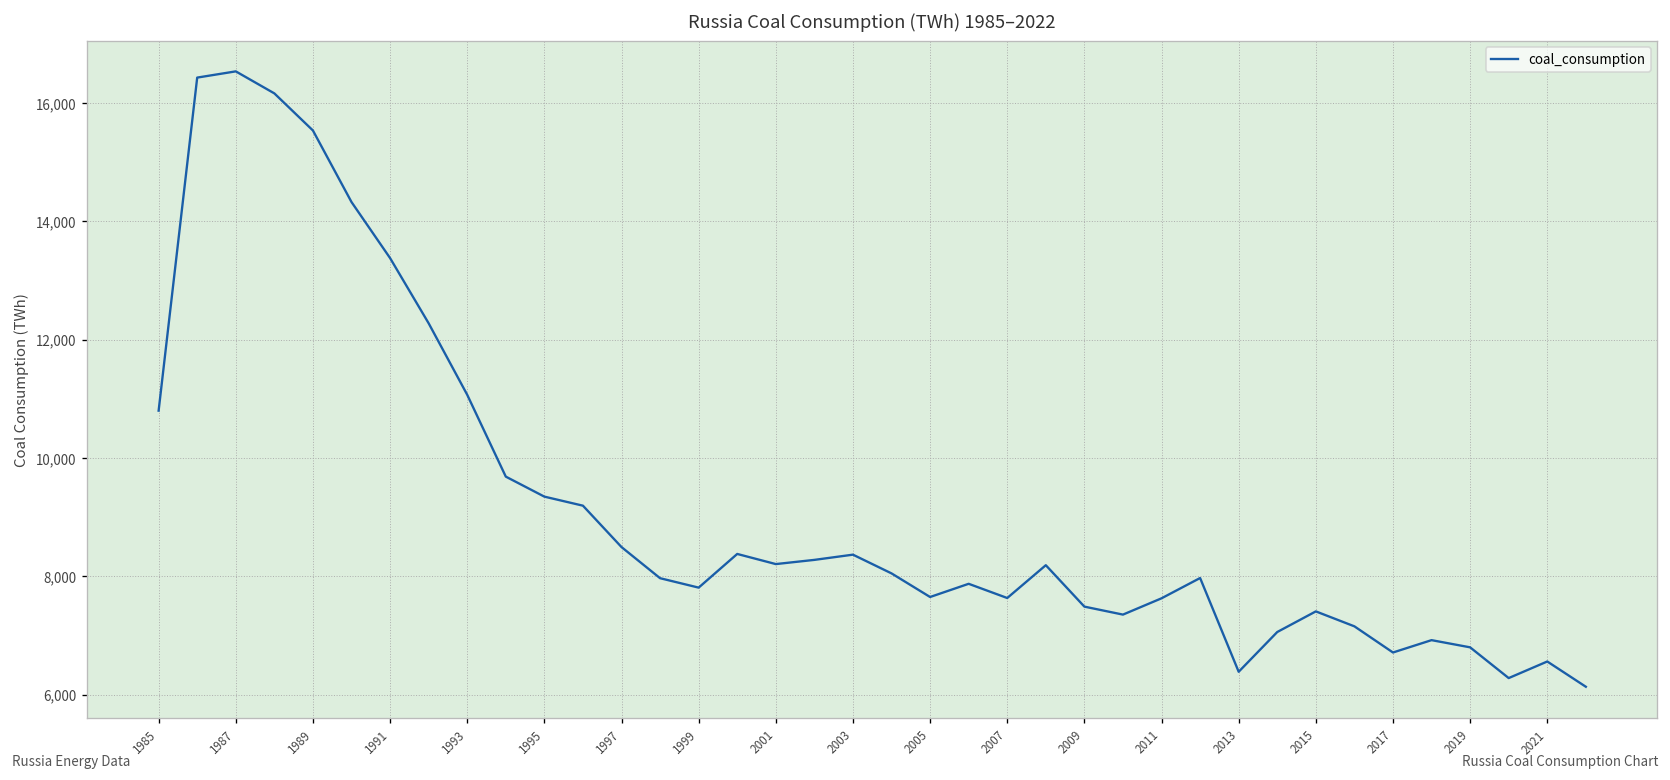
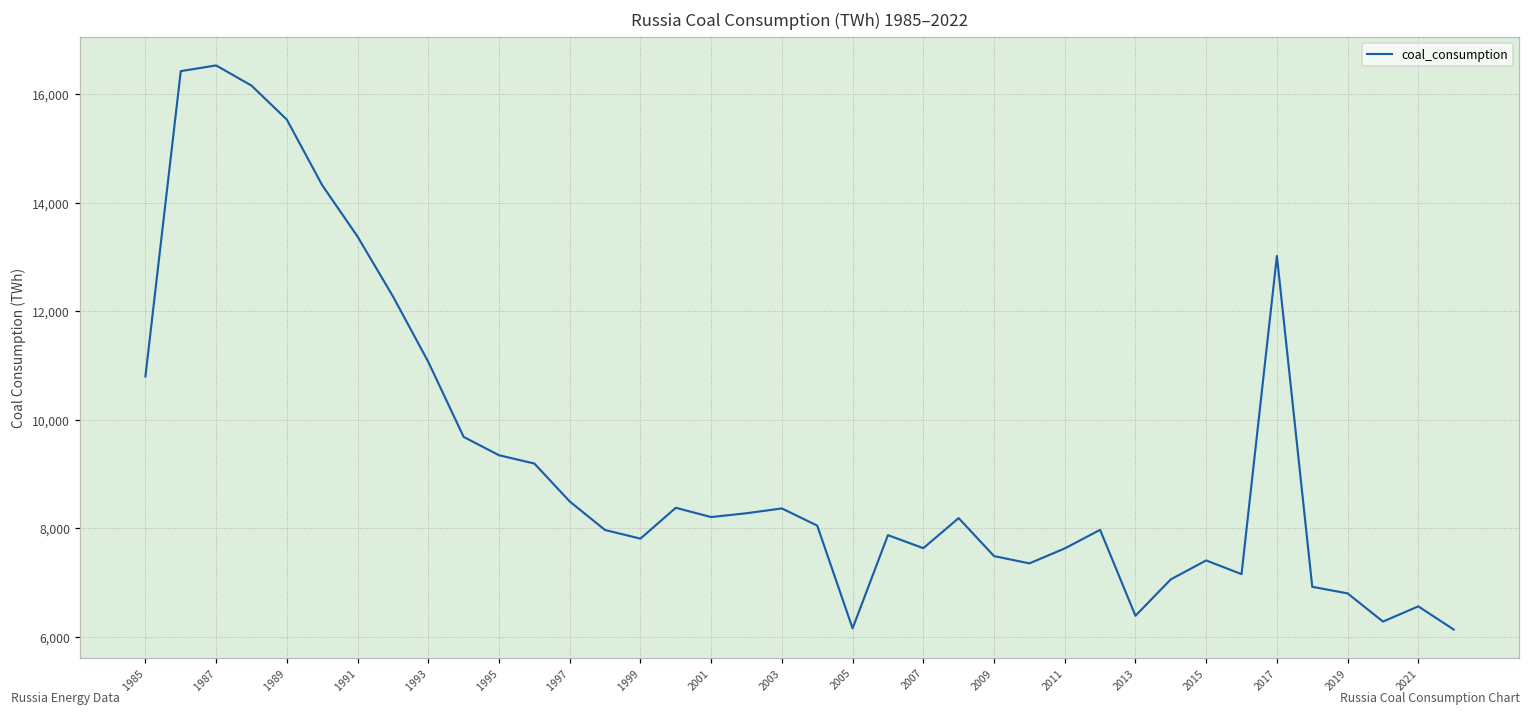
  {
    "1985": "10,800",
    "1987": "16,500",
    "1989": "15,500",
    "1991": "13,400",
    "1993": "11,100",
    "1995": "9,300",
    "1997": "8,500",
    "1999": "7,800",
    "2001": "8,200",
    "2003": "8,400",
-   "2005": "7,600",
+   "2005": "6,200",
    "2007": "7,600",
    "2009": "7,500",
    "2011": "7,600",
    "2013": "6,400",
    "2015": "7,400",
-   "2017": "6,700",
+   "2017": "13,000",
    "2019": "6,800",
    "2021": "6,600"
  }
